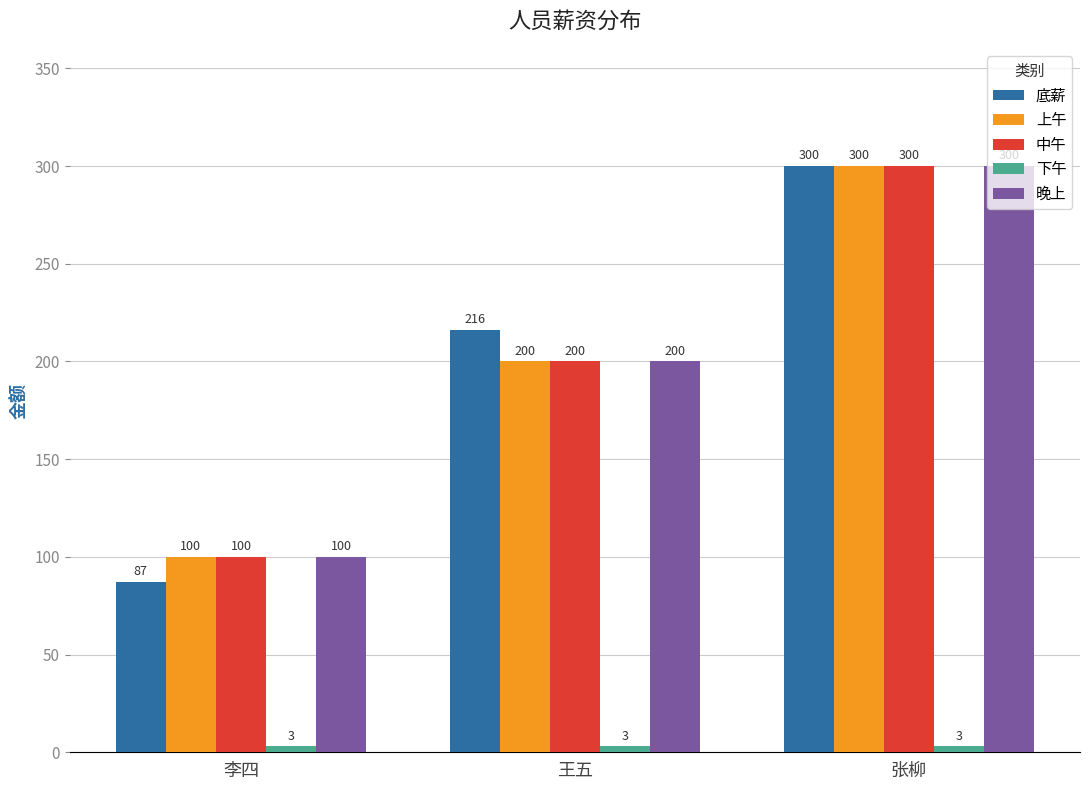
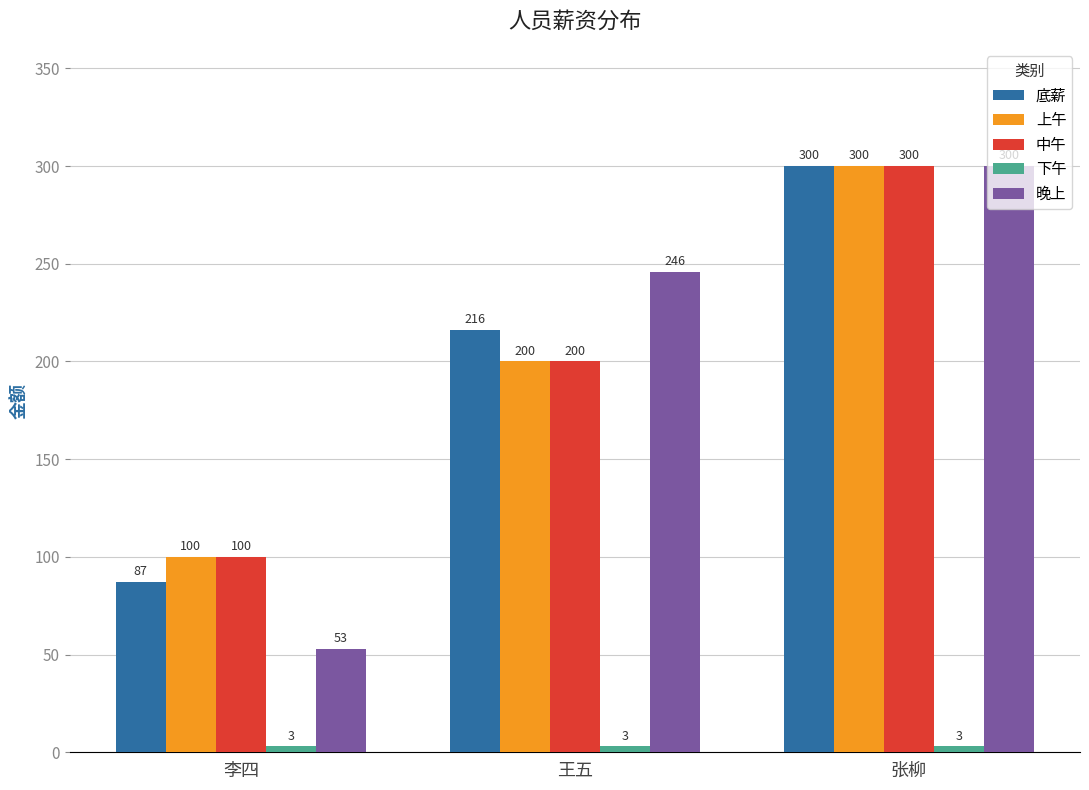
  {
    "底薪": {
      "李四": 87,
      "王五": 216,
      "张柳": 300
    },
    "上午": {
      "李四": 100,
      "王五": 200,
      "张柳": 300
    },
    "中午": {
      "李四": 100,
      "王五": 200,
      "张柳": 300
    },
    "下午": {
      "李四": 3,
      "王五": 3,
      "张柳": 3
    },
    "晚上": {
-     "李四": 100,
-     "王五": 200
+     "李四": 53,
+     "王五": 246
    }
  }
